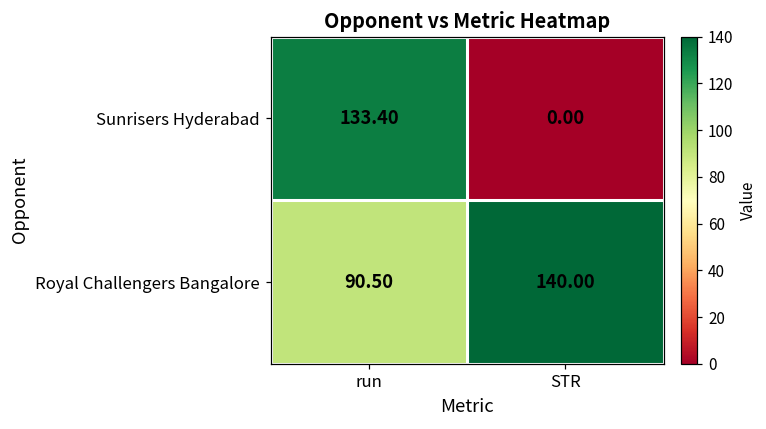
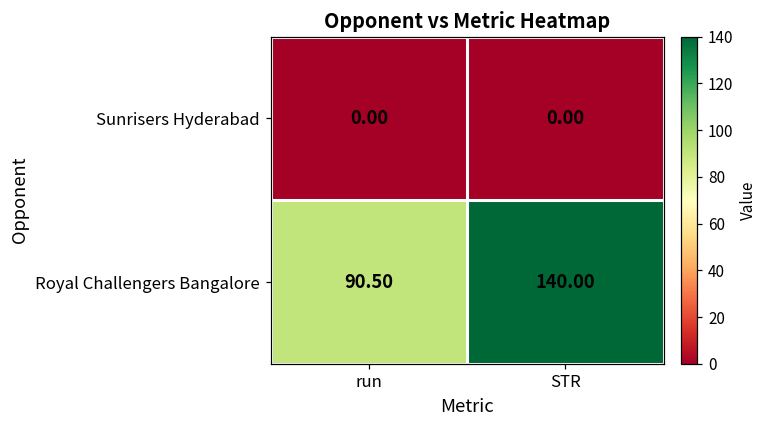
  {
    "Sunrisers Hyderabad": {
-     "run": 133.40,
+     "run": 0.00,
      "STR": 0.00
    },
    "Royal Challengers Bangalore": {
      "run": 90.50,
      "STR": 140.00
    }
  }
